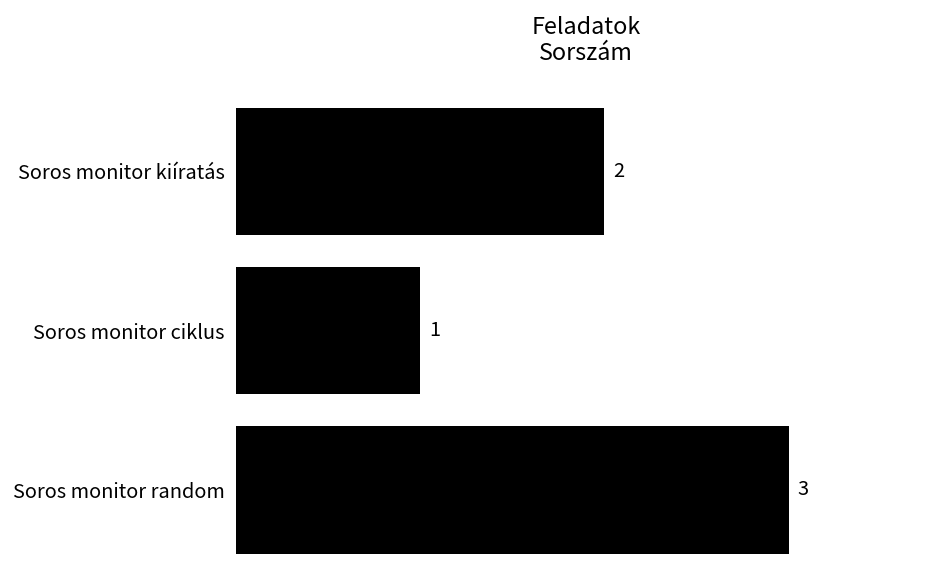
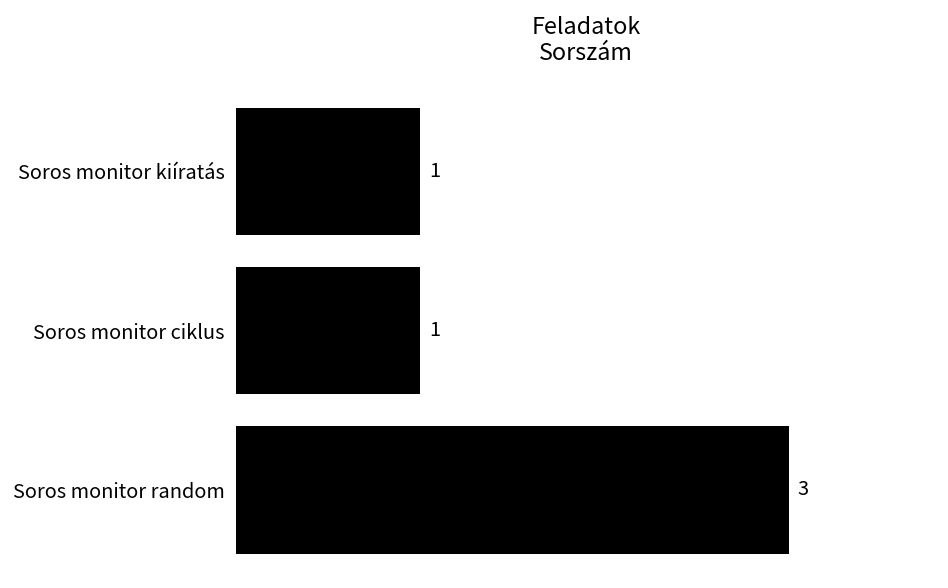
  {
-   "Soros monitor kiíratás": 2,
+   "Soros monitor kiíratás": 1,
    "Soros monitor ciklus": 1,
    "Soros monitor random": 3
  }
